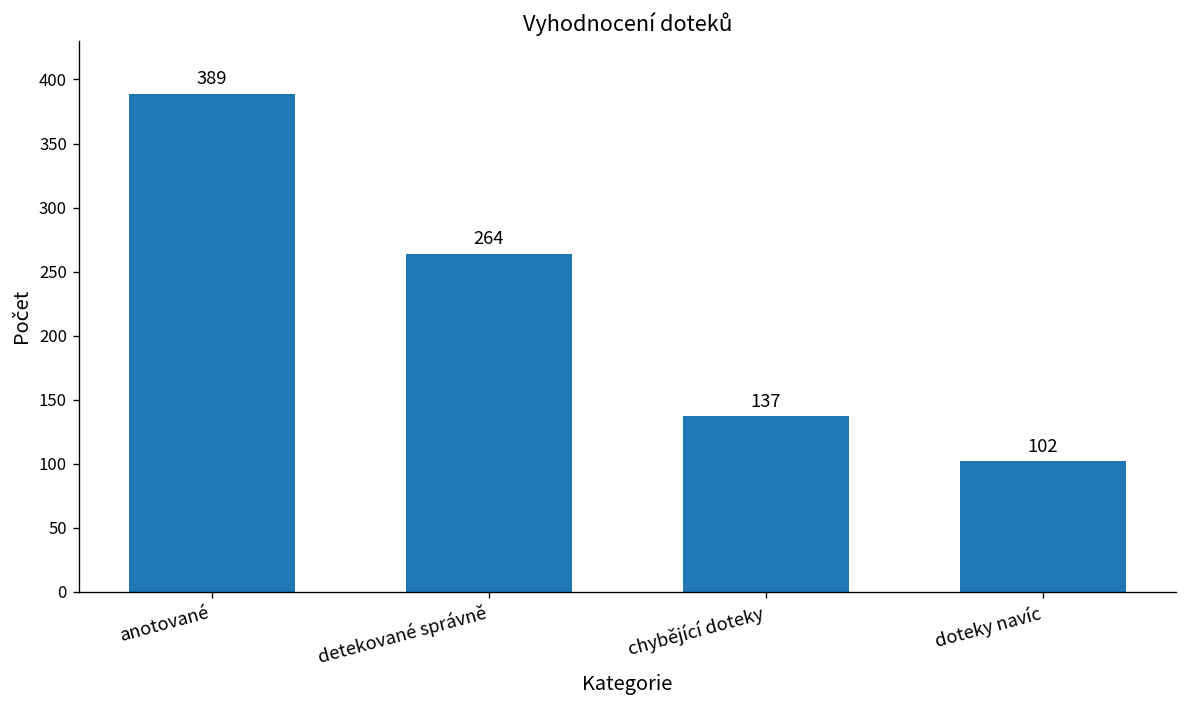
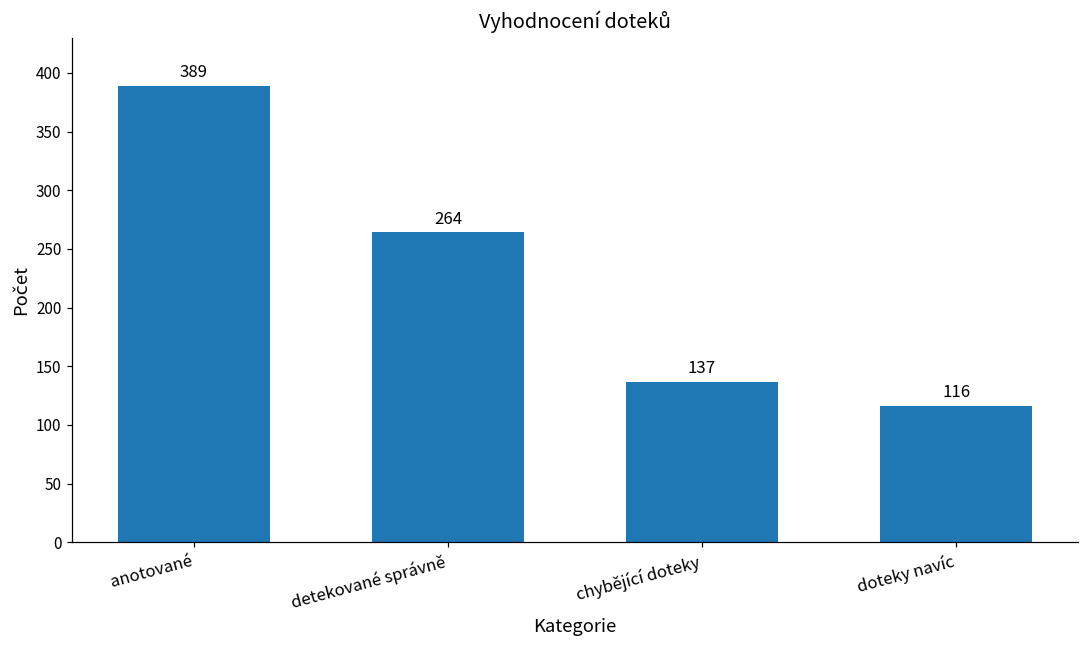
  {
    "anotované": 389,
    "detekované správně": 264,
    "chybějící doteky": 137,
-   "doteky navíc": 102
+   "doteky navíc": 116
  }
